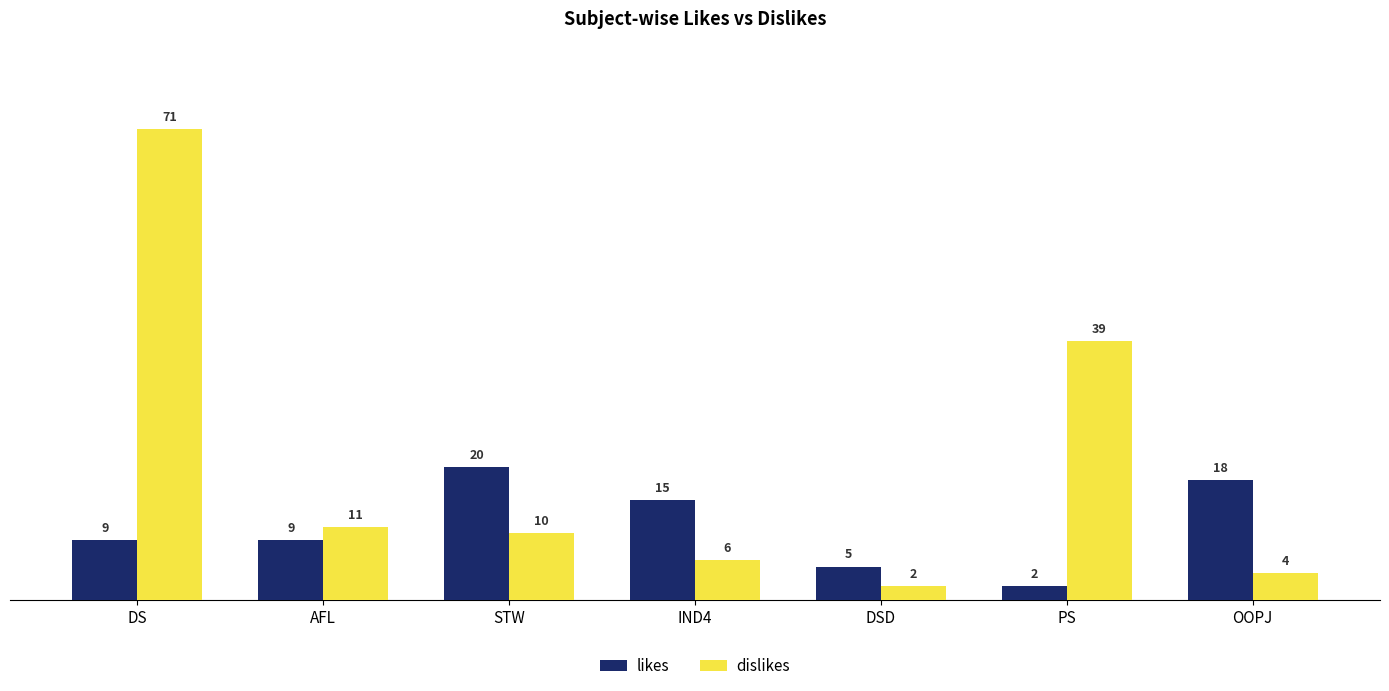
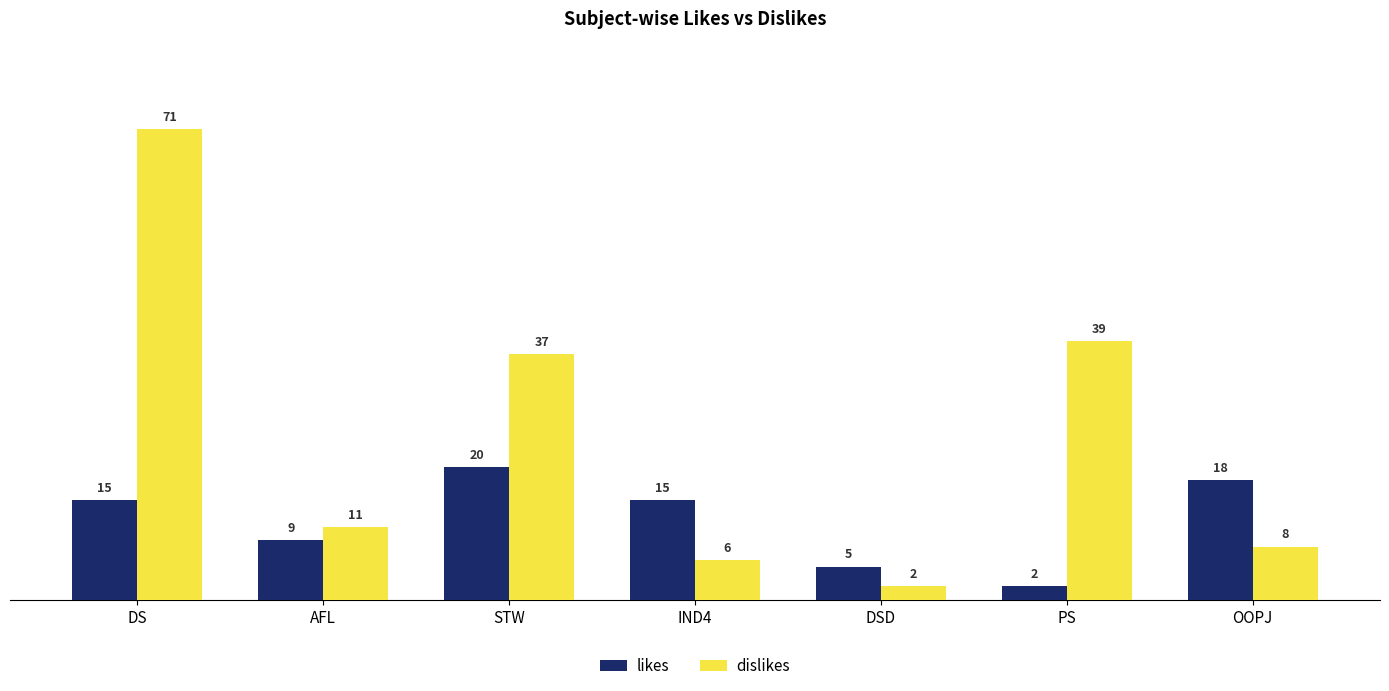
  {
    "likes": {
-     "DS": 9,
+     "DS": 15,
      "AFL": 9,
      "STW": 20,
      "IND4": 15,
      "DSD": 5,
      "PS": 2,
      "OOPJ": 18
    },
    "dislikes": {
      "DS": 71,
      "AFL": 11,
-     "STW": 10,
+     "STW": 37,
      "IND4": 6,
      "DSD": 2,
      "PS": 39,
-     "OOPJ": 4
+     "OOPJ": 8
    }
  }
